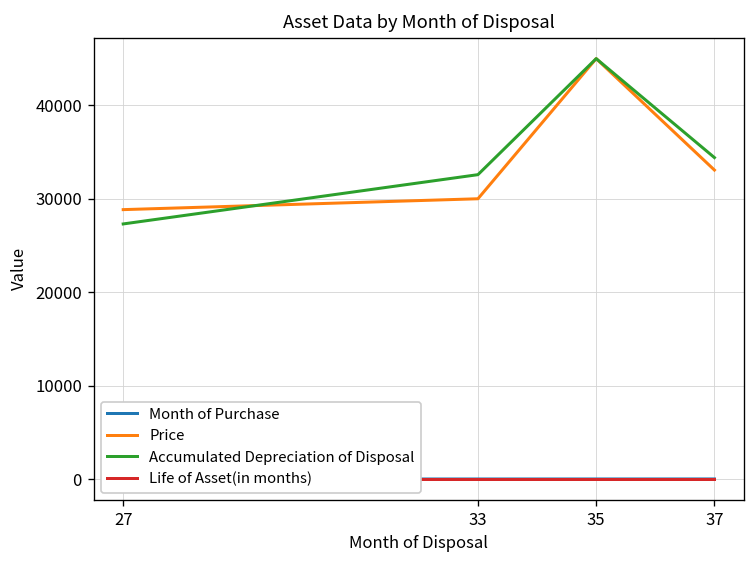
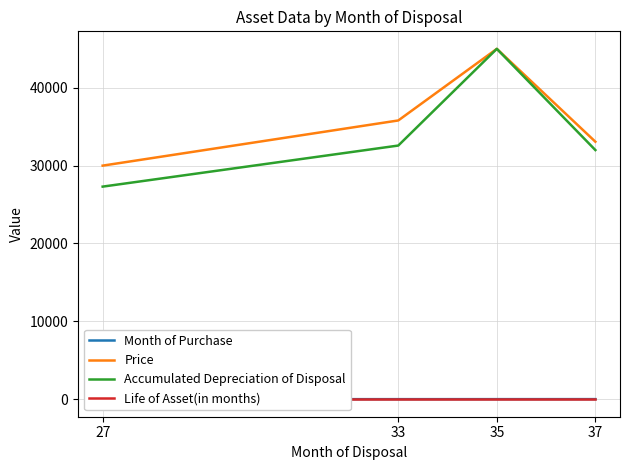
  {
    "Life of Asset(in months)": {
      "33": 0,
      "35": 0,
      "37": 0
    },
    "Price": {
-     "27": 29000,
-     "33": 30000,
+     "27": 30000,
+     "33": 36000,
      "37": 33000
    },
    "Accumulated Depreciation of Disposal": {
      "27": 27000,
      "33": 33000,
-     "37": 34000
+     "37": 32000
    }
  }
